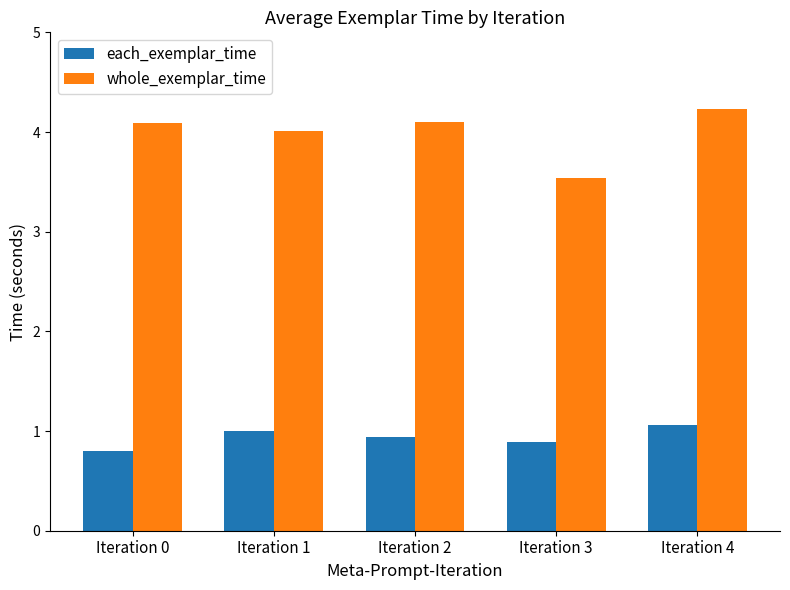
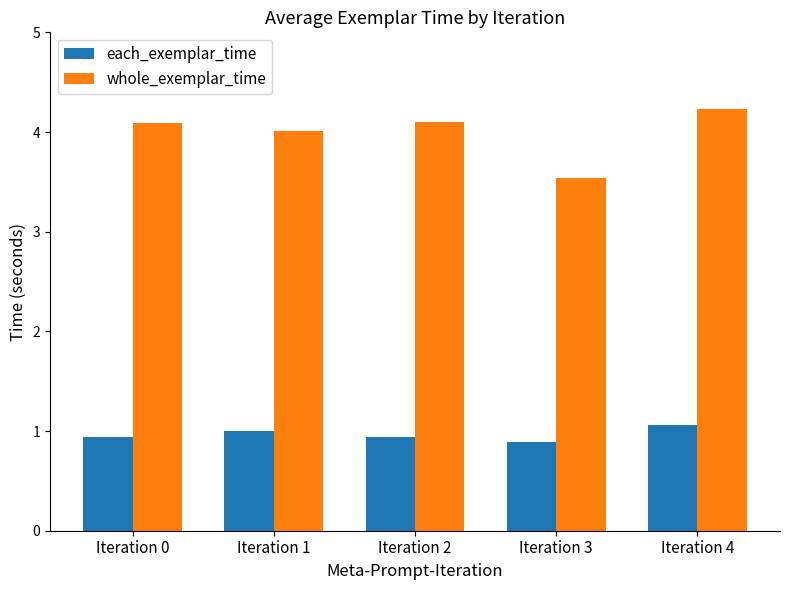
  {
    "each_exemplar_time": {
-     "Iteration 0": 0.8,
+     "Iteration 0": 0.9,
      "Iteration 1": 1.0,
      "Iteration 2": 0.9,
      "Iteration 3": 0.9,
      "Iteration 4": 1.1
    },
    "whole_exemplar_time": {
      "Iteration 0": 4.1,
      "Iteration 1": 4.0,
      "Iteration 2": 4.1,
      "Iteration 3": 3.5,
      "Iteration 4": 4.2
    }
  }
